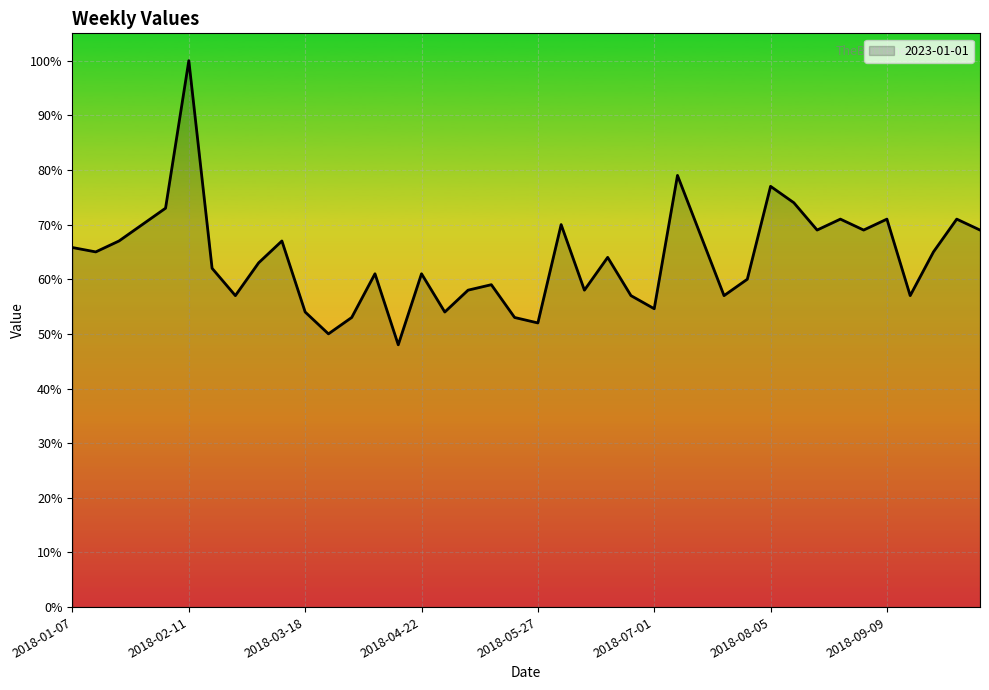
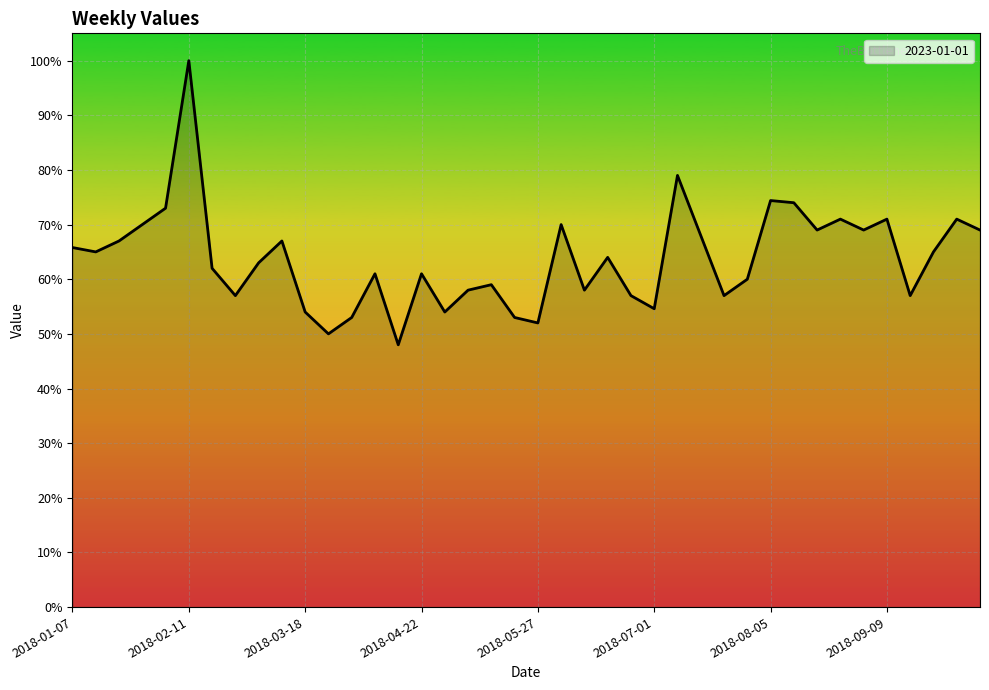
  {
    "2018-01-07": "66%",
    "2018-02-11": "100%",
    "2018-03-18": "54%",
    "2018-04-22": "61%",
    "2018-05-27": "52%",
    "2018-07-01": "55%",
-   "2018-08-05": "77%",
+   "2018-08-05": "74%",
    "2018-09-09": "71%"
  }
